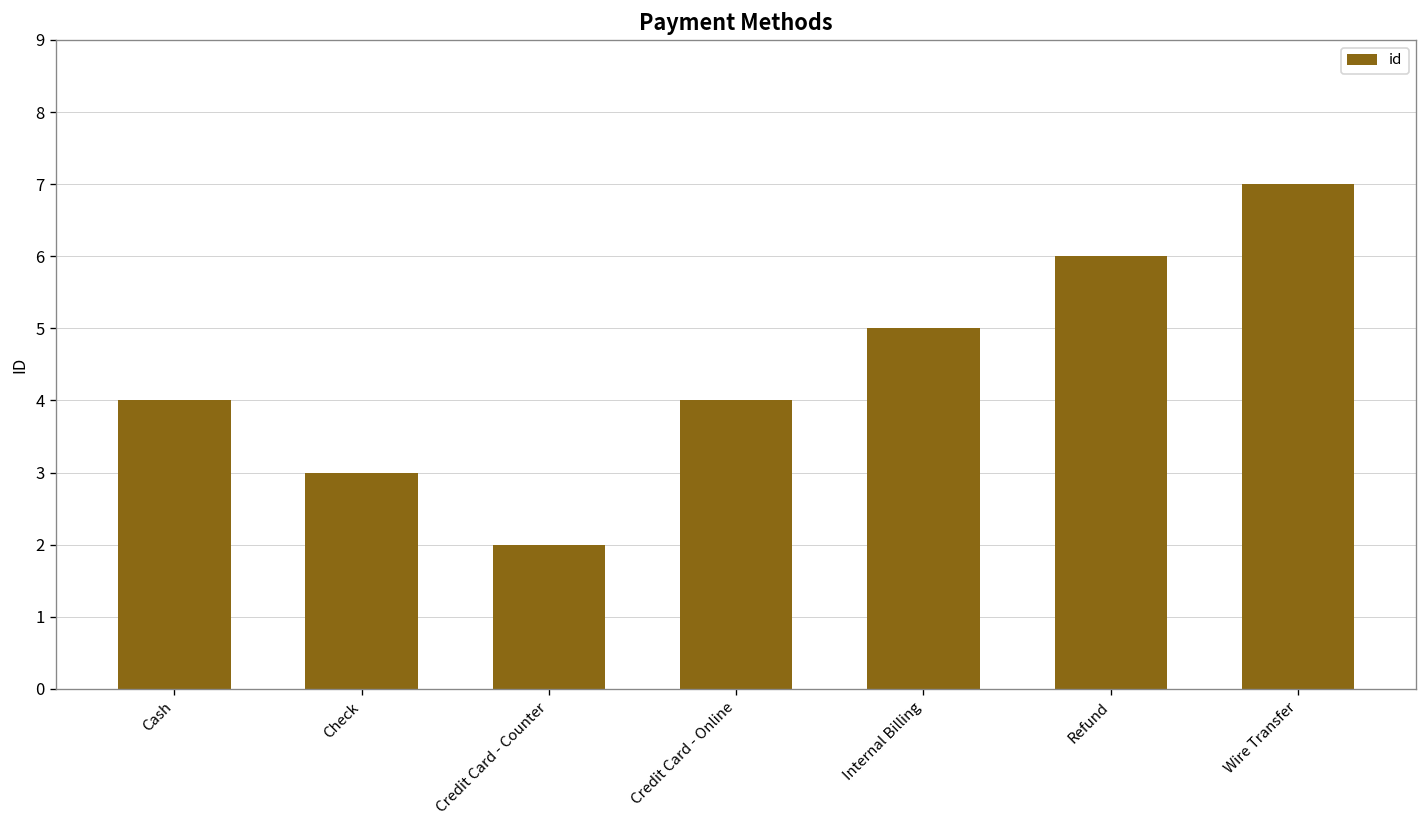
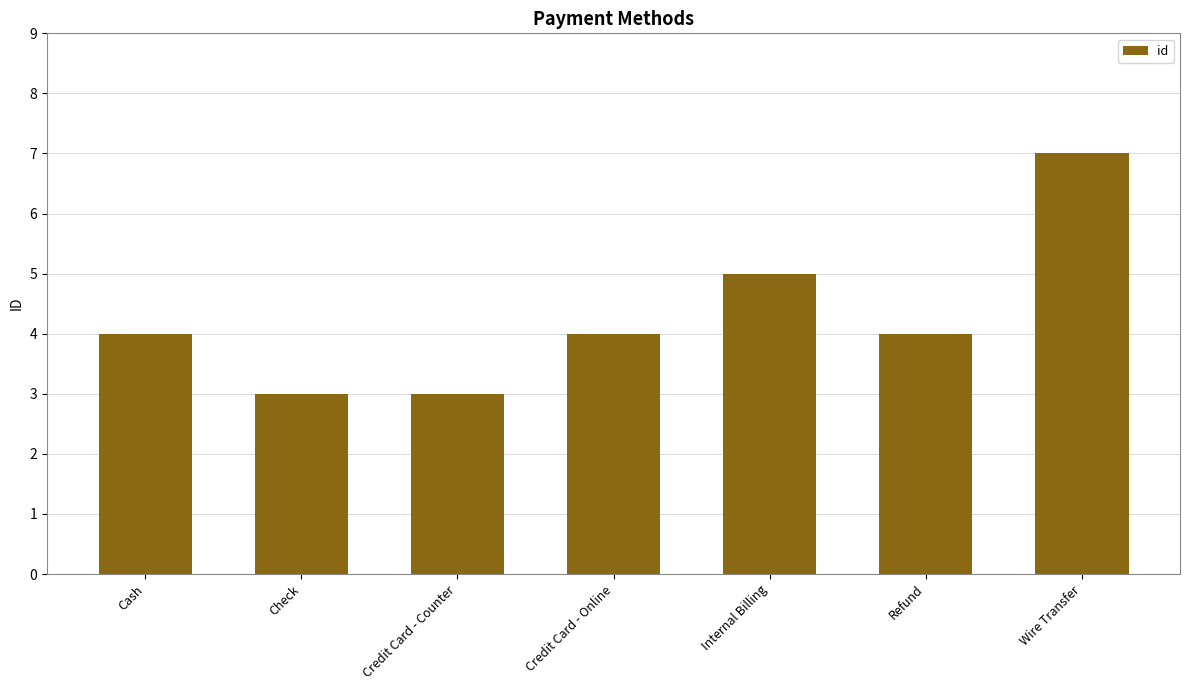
  {
    "Cash": 4,
    "Check": 3,
-   "Credit Card - Counter": 2,
+   "Credit Card - Counter": 3,
    "Credit Card - Online": 4,
    "Internal Billing": 5,
-   "Refund": 6,
+   "Refund": 4,
    "Wire Transfer": 7
  }
